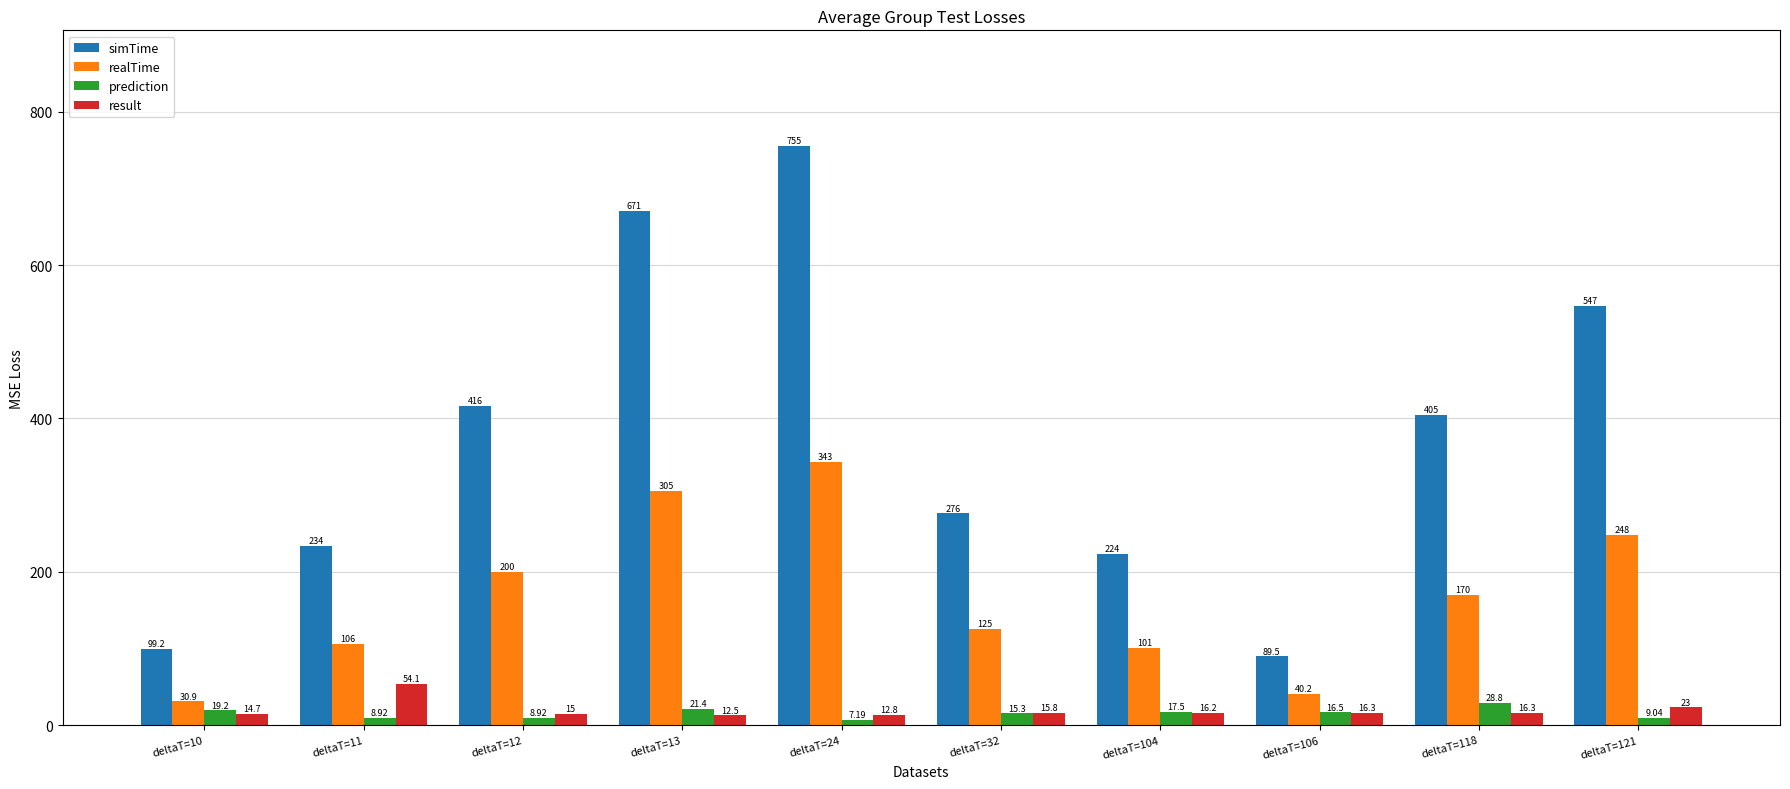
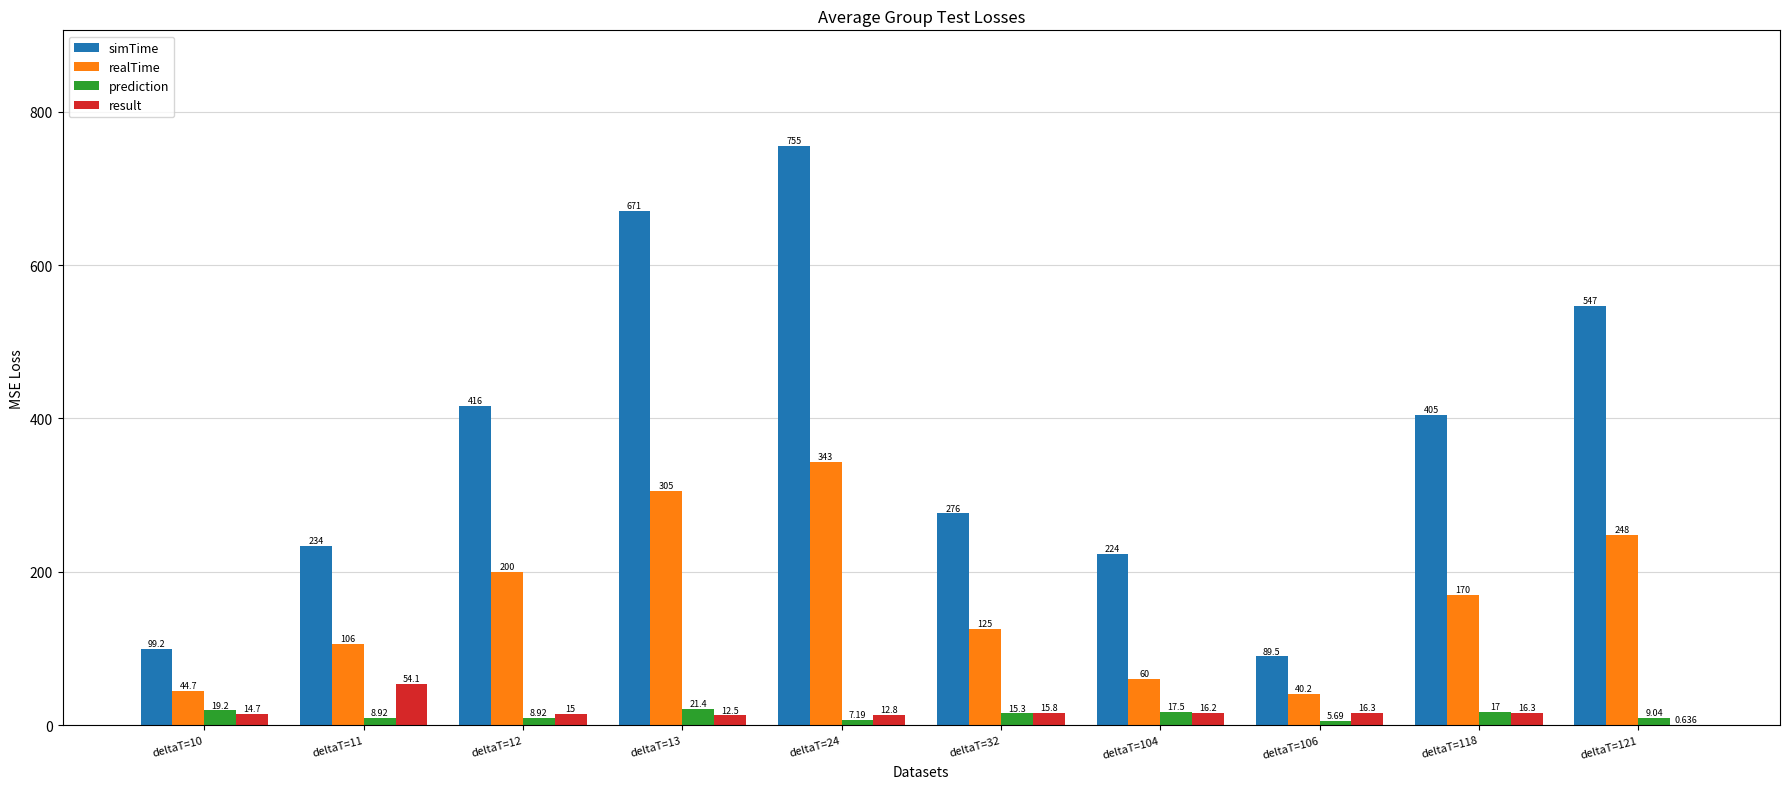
  {
    "simTime": {
      "deltaT=10": 99.2,
      "deltaT=11": 234,
      "deltaT=12": 416,
      "deltaT=13": 671,
      "deltaT=24": 755,
      "deltaT=32": 276,
      "deltaT=104": 224,
      "deltaT=106": 89.5,
      "deltaT=118": 405,
      "deltaT=121": 547
    },
    "realTime": {
-     "deltaT=10": 30.9,
+     "deltaT=10": 44.7,
      "deltaT=11": 106,
      "deltaT=12": 200,
      "deltaT=13": 305,
      "deltaT=24": 343,
      "deltaT=32": 125,
-     "deltaT=104": 101,
+     "deltaT=104": 60,
      "deltaT=106": 40.2,
      "deltaT=118": 170,
      "deltaT=121": 248
    },
    "prediction": {
      "deltaT=10": 19.2,
      "deltaT=11": 8.92,
      "deltaT=12": 8.92,
      "deltaT=13": 21.4,
      "deltaT=24": 7.19,
      "deltaT=32": 15.3,
      "deltaT=104": 17.5,
-     "deltaT=106": 16.5,
-     "deltaT=118": 28.8,
+     "deltaT=106": 5.69,
+     "deltaT=118": 17,
      "deltaT=121": 9.04
    },
    "result": {
      "deltaT=10": 14.7,
      "deltaT=11": 54.1,
      "deltaT=12": 15,
      "deltaT=13": 12.5,
      "deltaT=24": 12.8,
      "deltaT=32": 15.8,
      "deltaT=104": 16.2,
      "deltaT=106": 16.3,
      "deltaT=118": 16.3,
-     "deltaT=121": 23
+     "deltaT=121": 0.636
    }
  }
